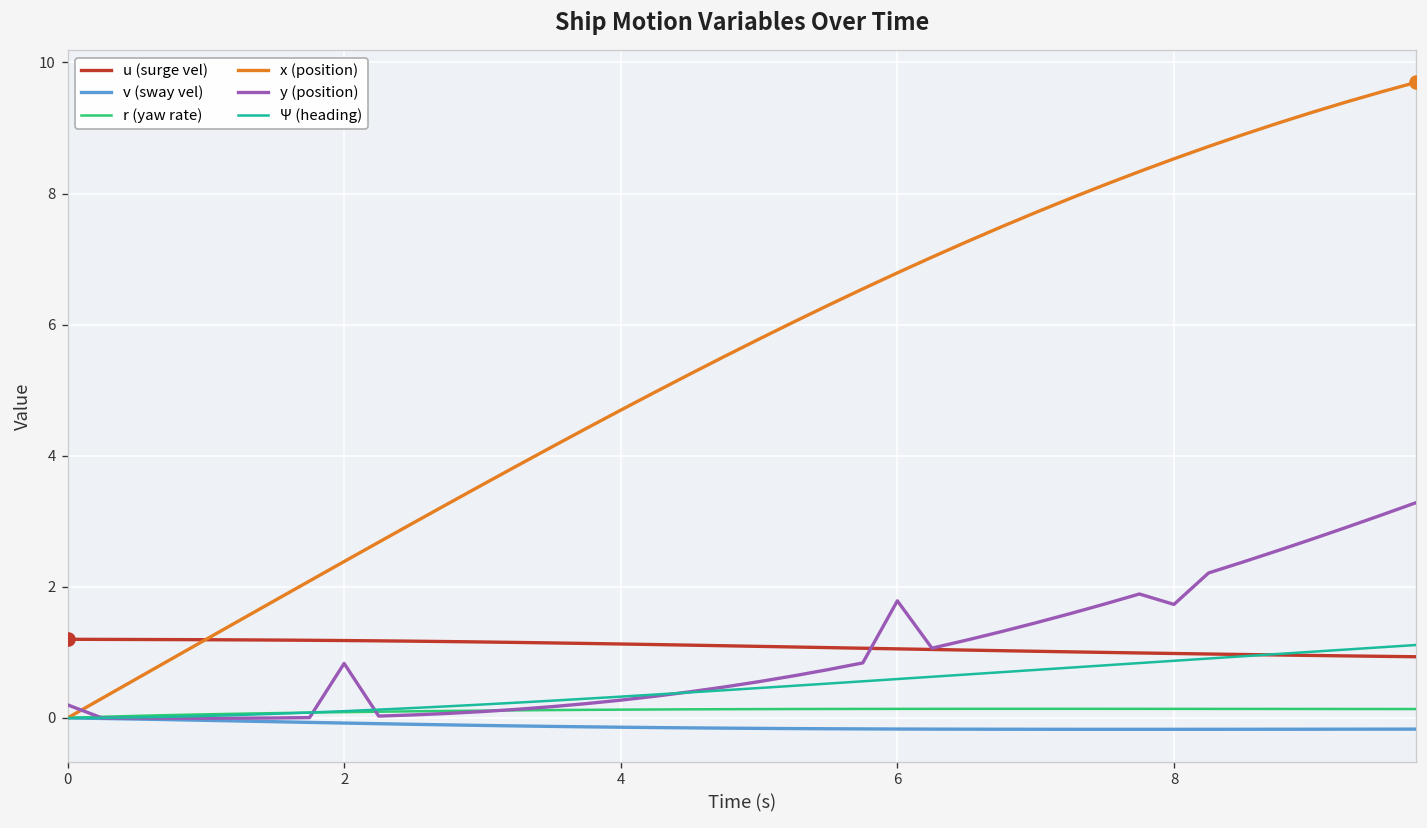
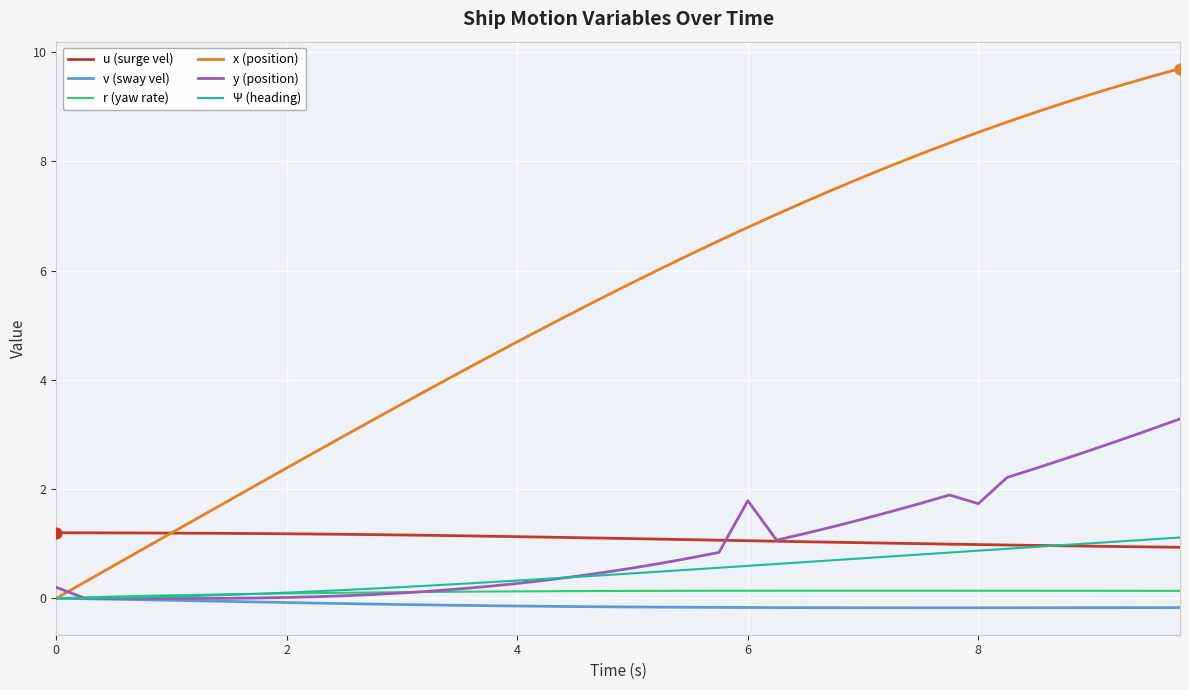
  {
    "v (sway vel)": {
      "2": -0.1,
      "4": -0.1,
      "6": -0.2,
      "8": -0.2
    },
    "y (position)": {
      "0": 0.2,
-     "2": 0.8,
+     "2": 0.0,
      "4": 0.3,
      "6": 1.8,
      "8": 1.7
    }
  }
